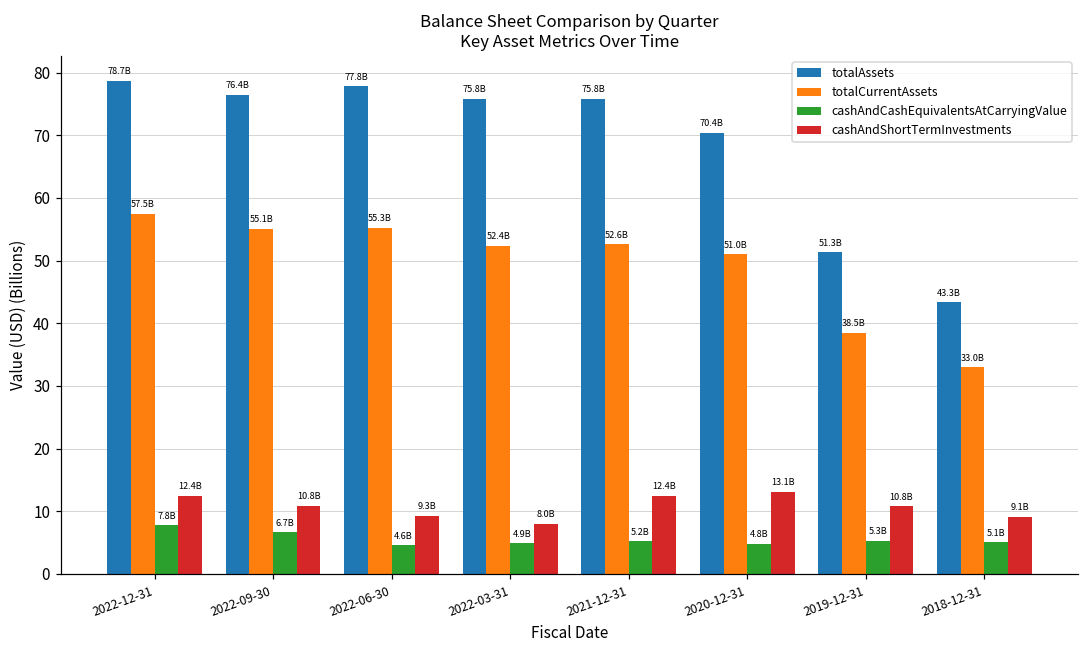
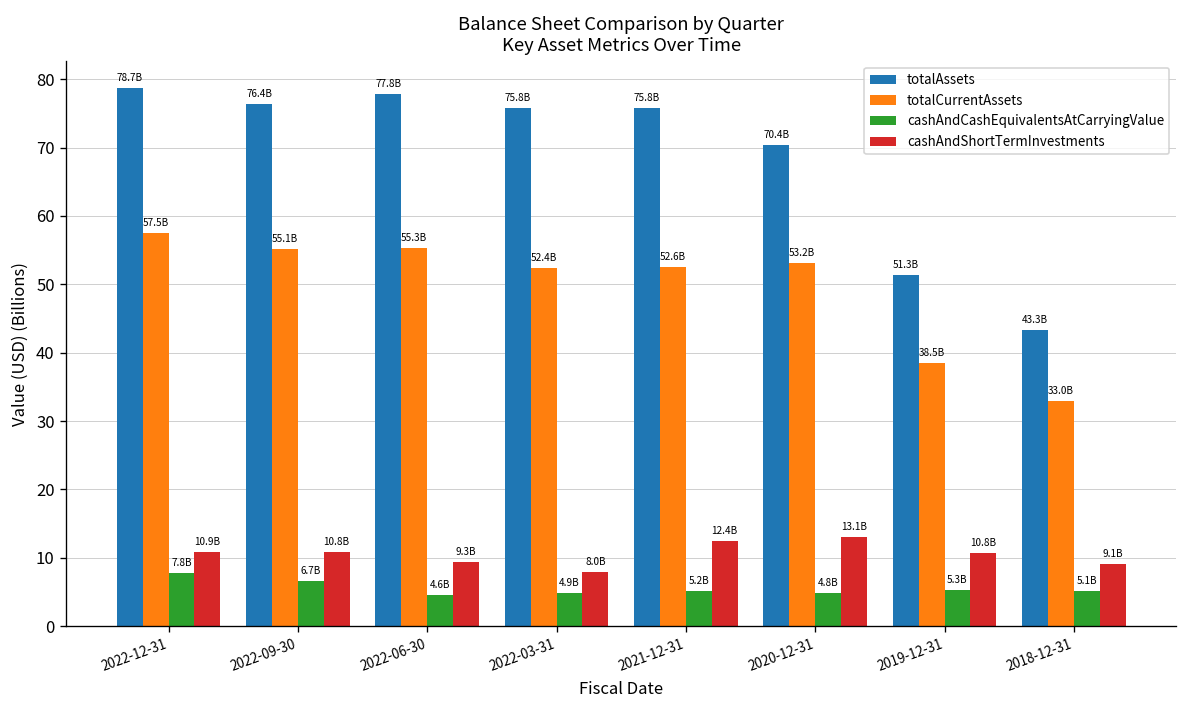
  {
    "totalAssets": {
      "2022-12-31": "78.7B",
      "2022-09-30": "76.4B",
      "2022-06-30": "77.8B",
      "2022-03-31": "75.8B",
      "2021-12-31": "75.8B",
      "2020-12-31": "70.4B",
      "2019-12-31": "51.3B",
      "2018-12-31": "43.3B"
    },
    "totalCurrentAssets": {
      "2022-12-31": "57.5B",
      "2022-09-30": "55.1B",
      "2022-06-30": "55.3B",
      "2022-03-31": "52.4B",
      "2021-12-31": "52.6B",
-     "2020-12-31": "51.0B",
+     "2020-12-31": "53.2B",
      "2019-12-31": "38.5B",
      "2018-12-31": "33.0B"
    },
    "cashAndCashEquivalentsAtCarryingValue": {
      "2022-12-31": "7.8B",
      "2022-09-30": "6.7B",
      "2022-06-30": "4.6B",
      "2022-03-31": "4.9B",
      "2021-12-31": "5.2B",
      "2020-12-31": "4.8B",
      "2019-12-31": "5.3B",
      "2018-12-31": "5.1B"
    },
    "cashAndShortTermInvestments": {
-     "2022-12-31": "12.4B",
+     "2022-12-31": "10.9B",
      "2022-09-30": "10.8B",
      "2022-06-30": "9.3B",
      "2022-03-31": "8.0B",
      "2021-12-31": "12.4B",
      "2020-12-31": "13.1B",
      "2019-12-31": "10.8B",
      "2018-12-31": "9.1B"
    }
  }
